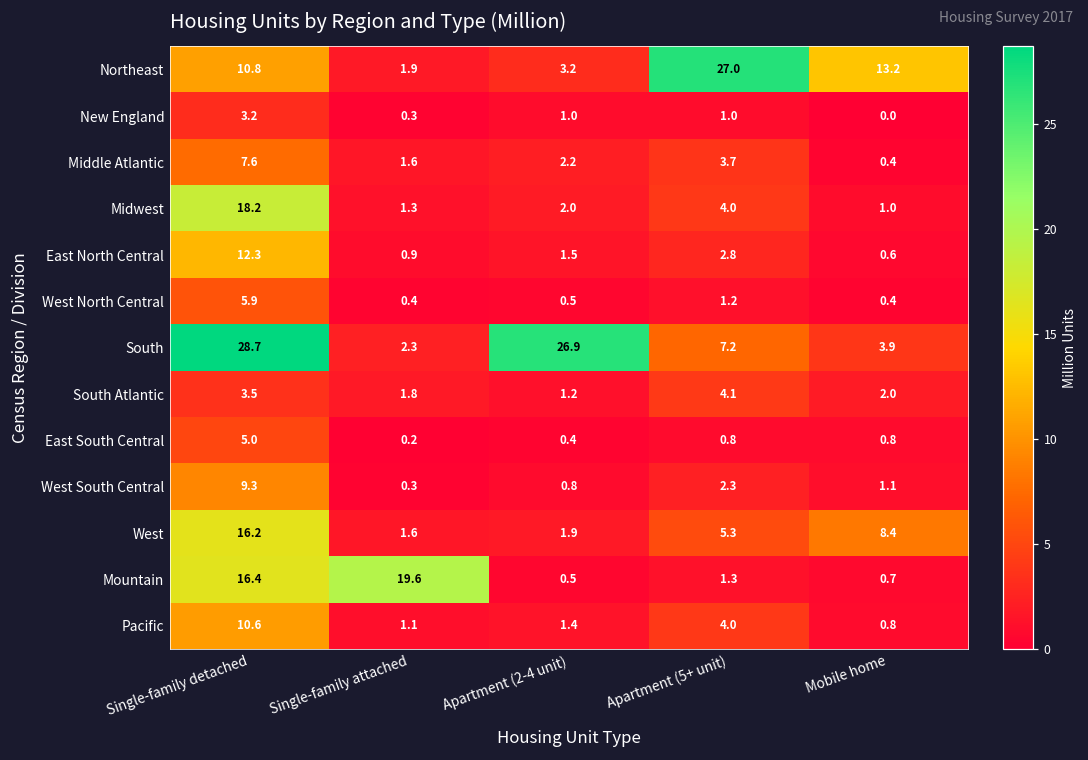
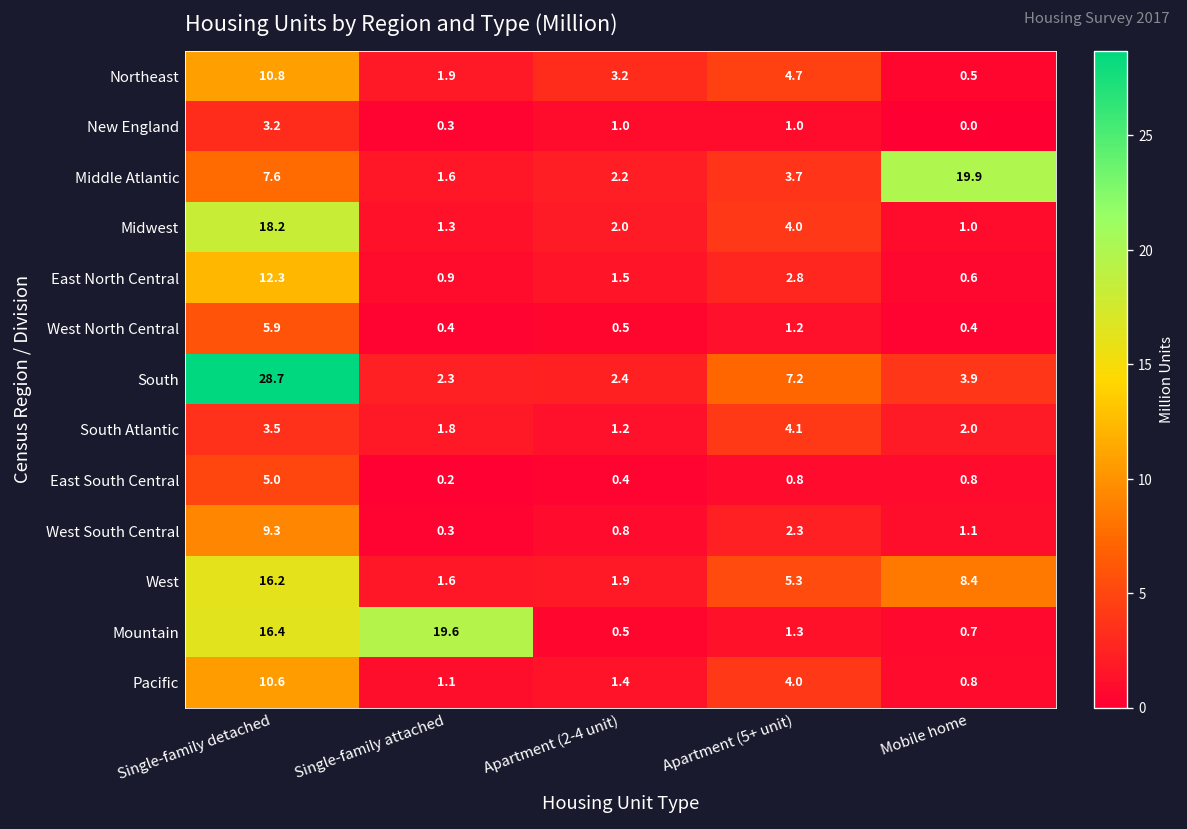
  {
    "Northeast": {
      "Single-family detached": 10.8,
      "Single-family attached": 1.9,
      "Apartment (2-4 unit)": 3.2,
-     "Apartment (5+ unit)": 27.0,
-     "Mobile home": 13.2
+     "Apartment (5+ unit)": 4.7,
+     "Mobile home": 0.5
    },
    "New England": {
      "Single-family detached": 3.2,
      "Single-family attached": 0.3,
      "Apartment (2-4 unit)": 1.0,
      "Apartment (5+ unit)": 1.0,
      "Mobile home": 0.0
    },
    "Middle Atlantic": {
      "Single-family detached": 7.6,
      "Single-family attached": 1.6,
      "Apartment (2-4 unit)": 2.2,
      "Apartment (5+ unit)": 3.7,
-     "Mobile home": 0.4
+     "Mobile home": 19.9
    },
    "Midwest": {
      "Single-family detached": 18.2,
      "Single-family attached": 1.3,
      "Apartment (2-4 unit)": 2.0,
      "Apartment (5+ unit)": 4.0,
      "Mobile home": 1.0
    },
    "East North Central": {
      "Single-family detached": 12.3,
      "Single-family attached": 0.9,
      "Apartment (2-4 unit)": 1.5,
      "Apartment (5+ unit)": 2.8,
      "Mobile home": 0.6
    },
    "West North Central": {
      "Single-family detached": 5.9,
      "Single-family attached": 0.4,
      "Apartment (2-4 unit)": 0.5,
      "Apartment (5+ unit)": 1.2,
      "Mobile home": 0.4
    },
    "South": {
      "Single-family detached": 28.7,
      "Single-family attached": 2.3,
-     "Apartment (2-4 unit)": 26.9,
+     "Apartment (2-4 unit)": 2.4,
      "Apartment (5+ unit)": 7.2,
      "Mobile home": 3.9
    },
    "South Atlantic": {
      "Single-family detached": 3.5,
      "Single-family attached": 1.8,
      "Apartment (2-4 unit)": 1.2,
      "Apartment (5+ unit)": 4.1,
      "Mobile home": 2.0
    },
    "East South Central": {
      "Single-family detached": 5.0,
      "Single-family attached": 0.2,
      "Apartment (2-4 unit)": 0.4,
      "Apartment (5+ unit)": 0.8,
      "Mobile home": 0.8
    },
    "West South Central": {
      "Single-family detached": 9.3,
      "Single-family attached": 0.3,
      "Apartment (2-4 unit)": 0.8,
      "Apartment (5+ unit)": 2.3,
      "Mobile home": 1.1
    },
    "West": {
      "Single-family detached": 16.2,
      "Single-family attached": 1.6,
      "Apartment (2-4 unit)": 1.9,
      "Apartment (5+ unit)": 5.3,
      "Mobile home": 8.4
    },
    "Mountain": {
      "Single-family detached": 16.4,
      "Single-family attached": 19.6,
      "Apartment (2-4 unit)": 0.5,
      "Apartment (5+ unit)": 1.3,
      "Mobile home": 0.7
    },
    "Pacific": {
      "Single-family detached": 10.6,
      "Single-family attached": 1.1,
      "Apartment (2-4 unit)": 1.4,
      "Apartment (5+ unit)": 4.0,
      "Mobile home": 0.8
    }
  }
